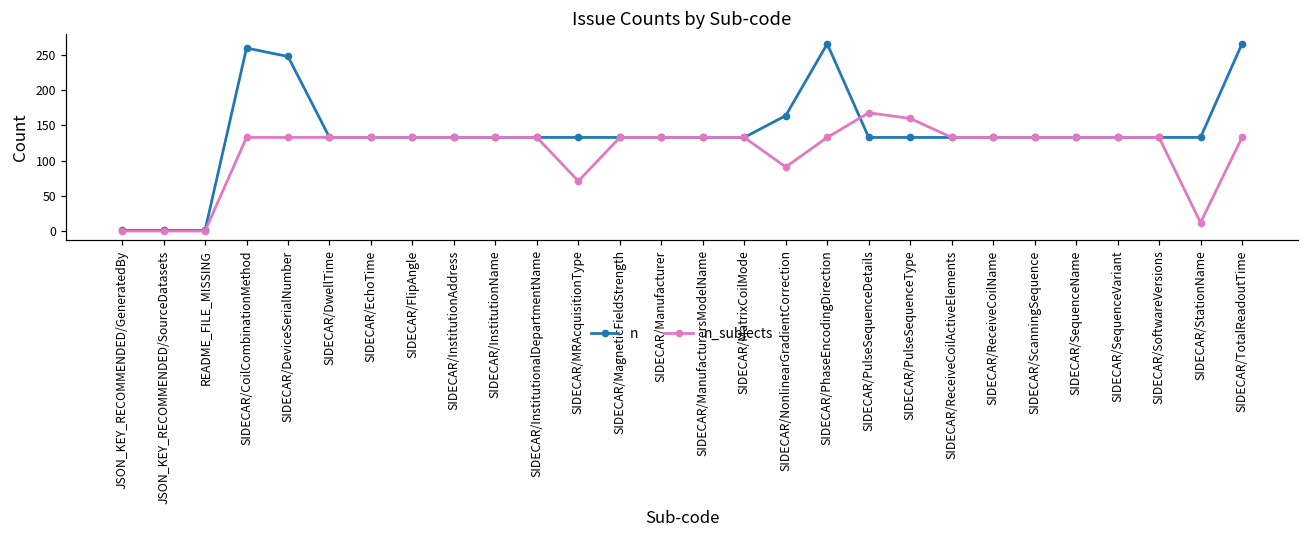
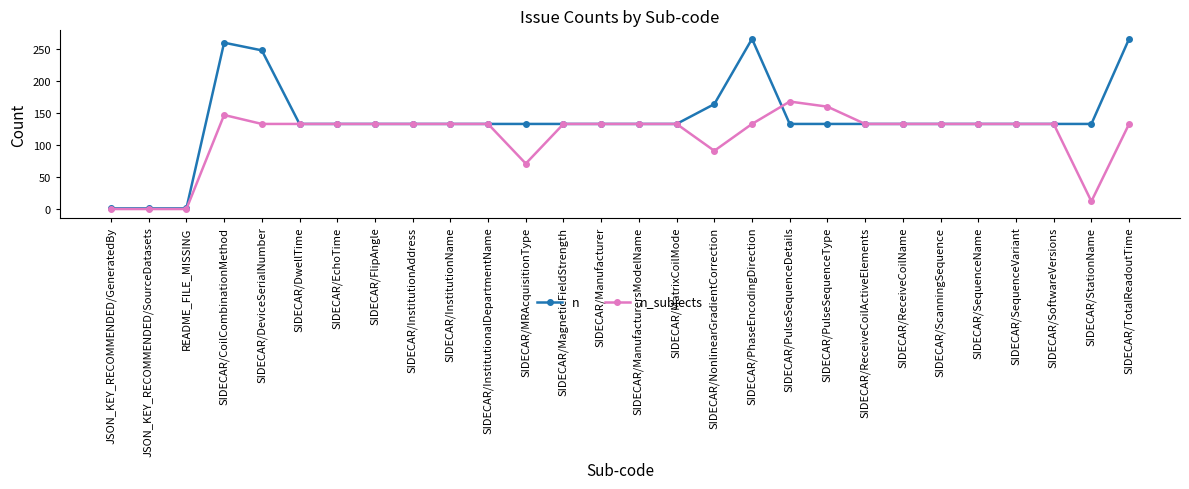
  {
    "n": {
      "SIDECAR/CoilCombinationMethod": 260,
      "SIDECAR/DeviceSerialNumber": 250,
      "SIDECAR/MRAcquisitionType": 130,
      "SIDECAR/NonlinearGradientCorrection": 160,
      "SIDECAR/PhaseEncodingDirection": 270,
      "SIDECAR/PulseSequenceDetails": 130,
      "SIDECAR/PulseSequenceType": 130,
      "SIDECAR/StationName": 130,
      "SIDECAR/TotalReadoutTime": 270
    },
    "n_subjects": {
-     "SIDECAR/CoilCombinationMethod": 130,
+     "SIDECAR/CoilCombinationMethod": 150,
      "SIDECAR/DeviceSerialNumber": 130,
      "SIDECAR/MRAcquisitionType": 70,
      "SIDECAR/NonlinearGradientCorrection": 90,
      "SIDECAR/PhaseEncodingDirection": 130,
      "SIDECAR/PulseSequenceDetails": 170,
      "SIDECAR/PulseSequenceType": 160,
      "SIDECAR/StationName": 10,
      "SIDECAR/TotalReadoutTime": 130
    }
  }
